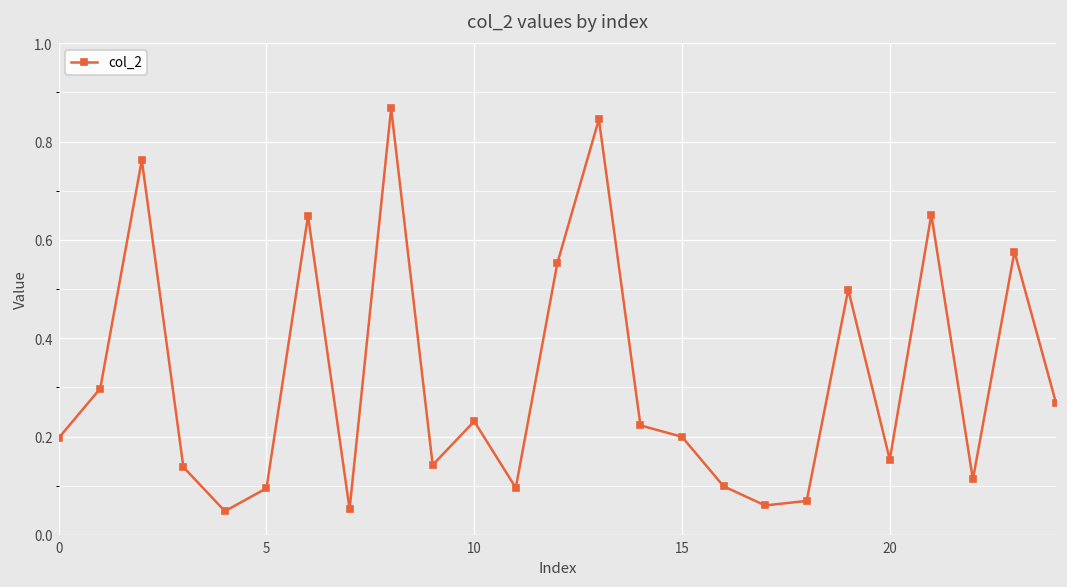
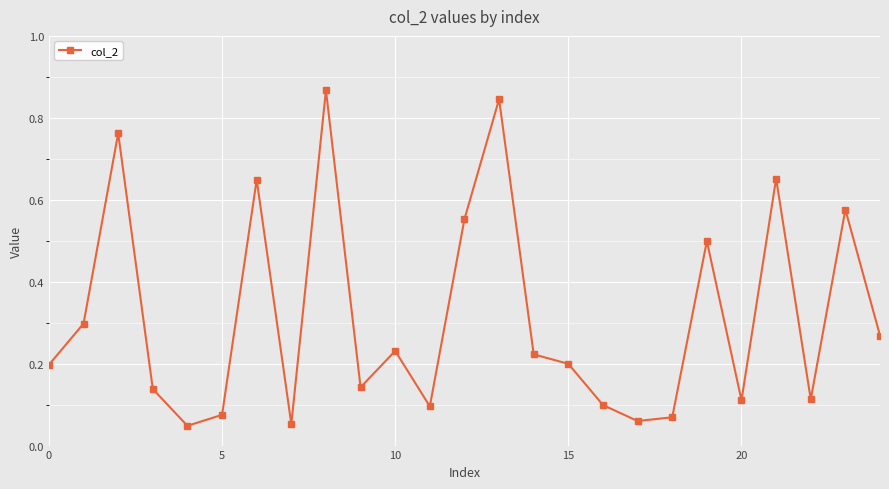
  {
    "0": 0.20,
-   "5": 0.09,
+   "5": 0.08,
    "10": 0.23,
    "15": 0.20,
-   "20": 0.15
+   "20": 0.11
  }
